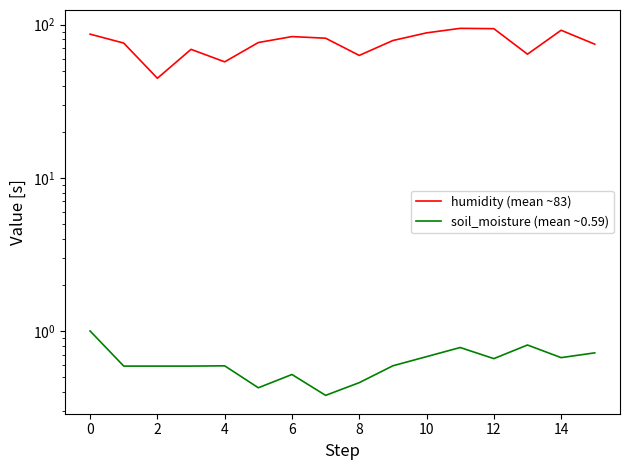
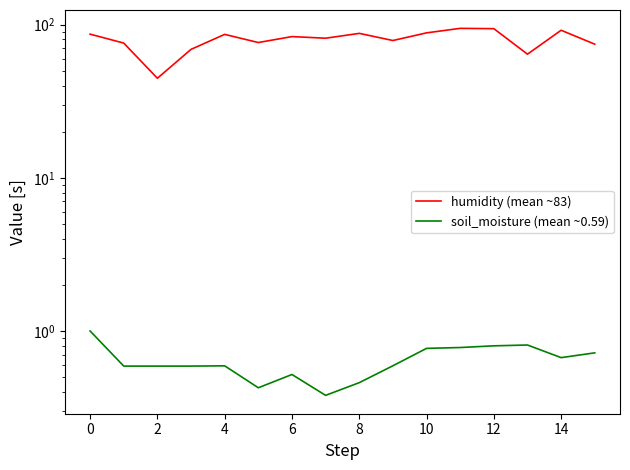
  {
    "humidity (mean ~83)": {
      "0": 90,
      "2": 45,
-     "4": 57,
+     "4": 90,
      "6": 80,
-     "8": 63,
+     "8": 90,
      "10": 90,
      "12": 90,
      "14": 90
    },
    "soil_moisture (mean ~0.59)": {
      "0": 1.0,
      "2": 0.59,
      "4": 0.59,
      "6": 0.52,
      "8": 0.46,
-     "10": 0.7,
-     "12": 0.66,
+     "10": 0.8,
+     "12": 0.8,
      "14": 0.7
    }
  }
